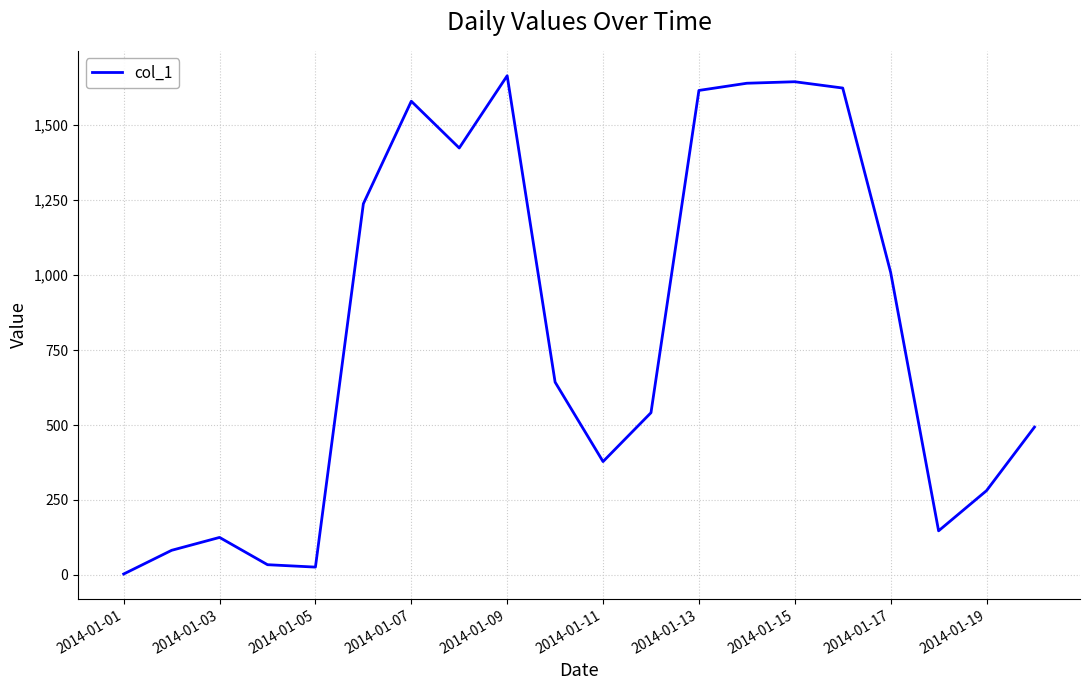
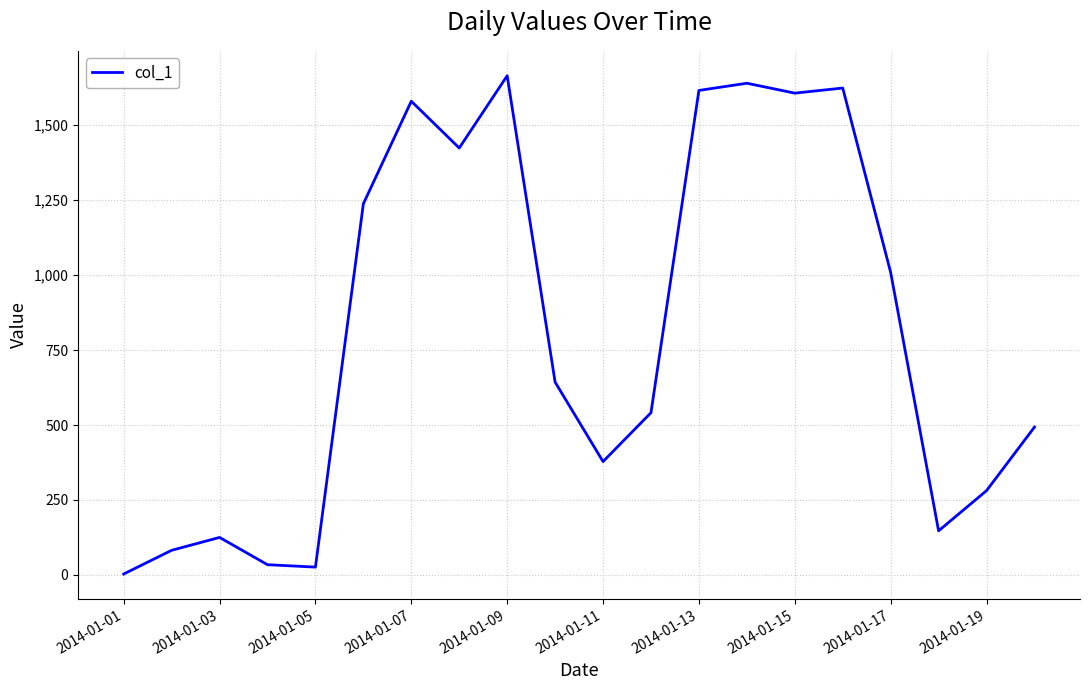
  {
    "2014-01-01": "0",
    "2014-01-03": "130",
    "2014-01-05": "30",
    "2014-01-07": "1,580",
    "2014-01-09": "1,670",
    "2014-01-11": "380",
    "2014-01-13": "1,620",
-   "2014-01-15": "1,650",
+   "2014-01-15": "1,610",
    "2014-01-17": "1,010",
    "2014-01-19": "280"
  }
